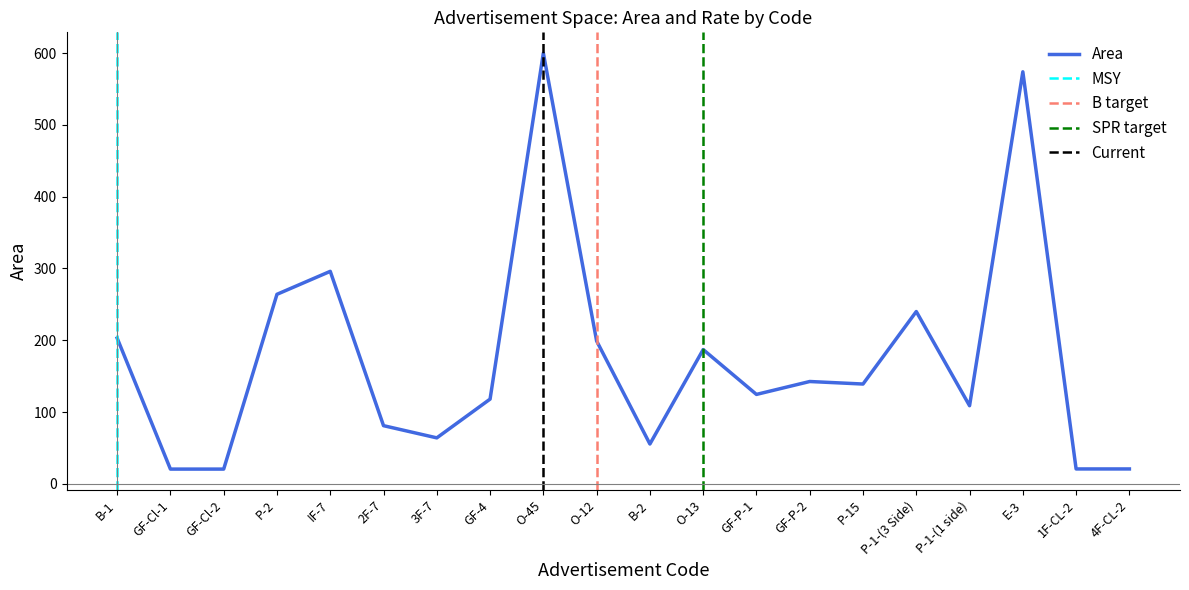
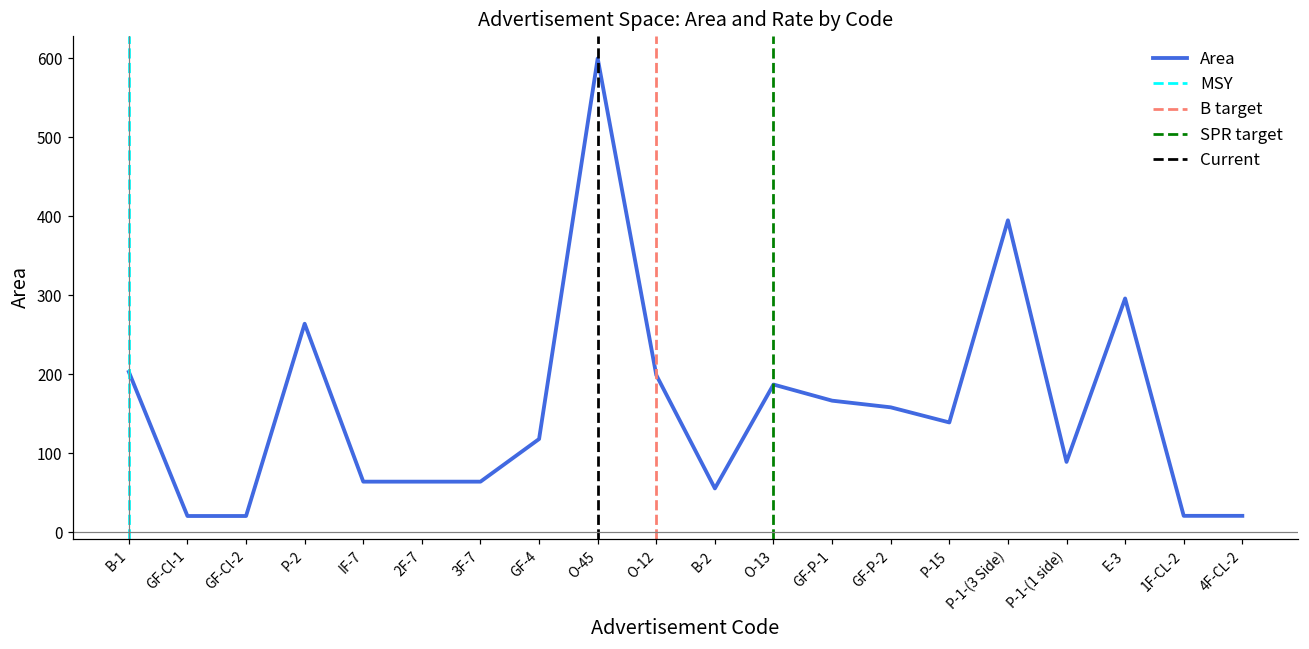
  {
    "B-1": 200,
    "GF-Cl-1": 20,
    "GF-Cl-2": 20,
    "P-2": 260,
-   "IF-7": 300,
-   "2F-7": 80,
+   "IF-7": 60,
+   "2F-7": 60,
    "3F-7": 60,
    "GF-4": 120,
    "O-45": 600,
    "O-12": 200,
    "B-2": 60,
    "O-13": 190,
-   "GF-P-1": 120,
-   "GF-P-2": 140,
+   "GF-P-1": 170,
+   "GF-P-2": 160,
    "P-15": 140,
-   "P-1-(3 Side)": 240,
-   "P-1-(1 side)": 110,
-   "E-3": 570,
+   "P-1-(3 Side)": 400,
+   "P-1-(1 side)": 90,
+   "E-3": 300,
    "1F-CL-2": 20,
    "4F-CL-2": 20
  }
